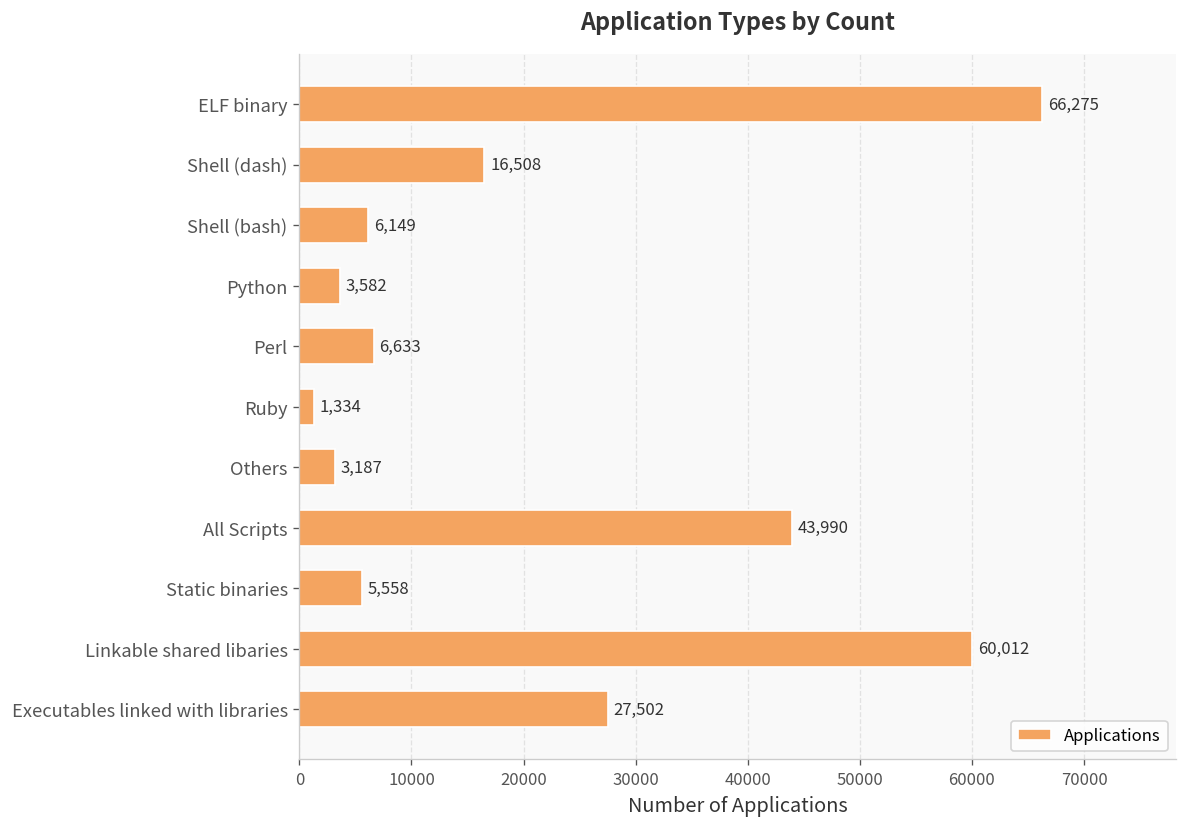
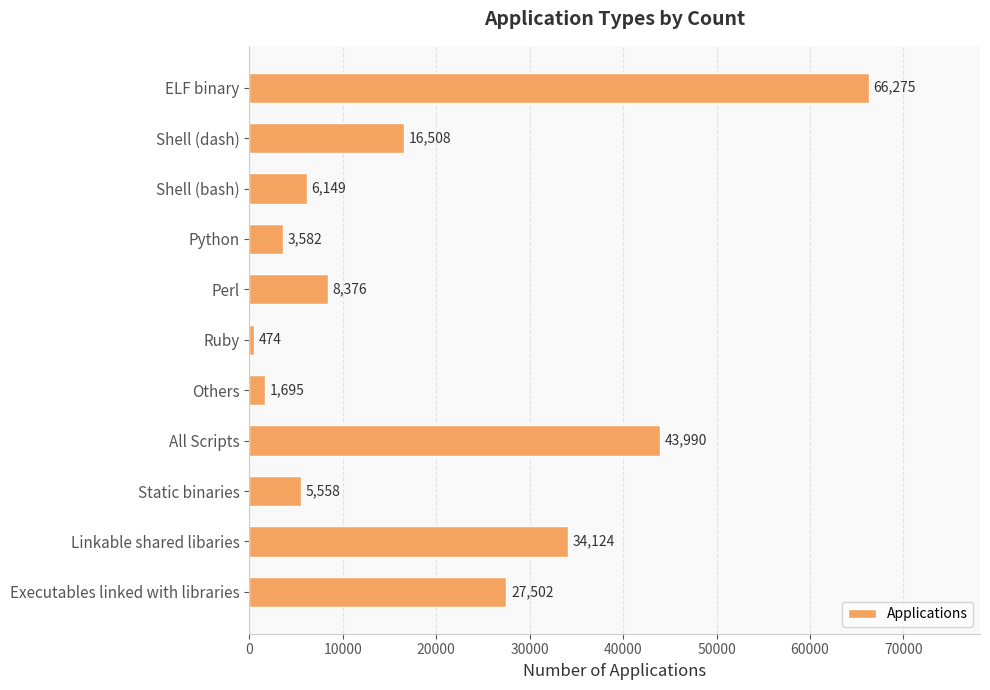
  {
    "ELF binary": "66,275",
    "Shell (dash)": "16,508",
    "Shell (bash)": "6,149",
    "Python": "3,582",
-   "Perl": "6,633",
-   "Ruby": "1,334",
-   "Others": "3,187",
+   "Perl": "8,376",
+   "Ruby": "474",
+   "Others": "1,695",
    "All Scripts": "43,990",
    "Static binaries": "5,558",
-   "Linkable shared libaries": "60,012",
+   "Linkable shared libaries": "34,124",
    "Executables linked with libraries": "27,502"
  }
